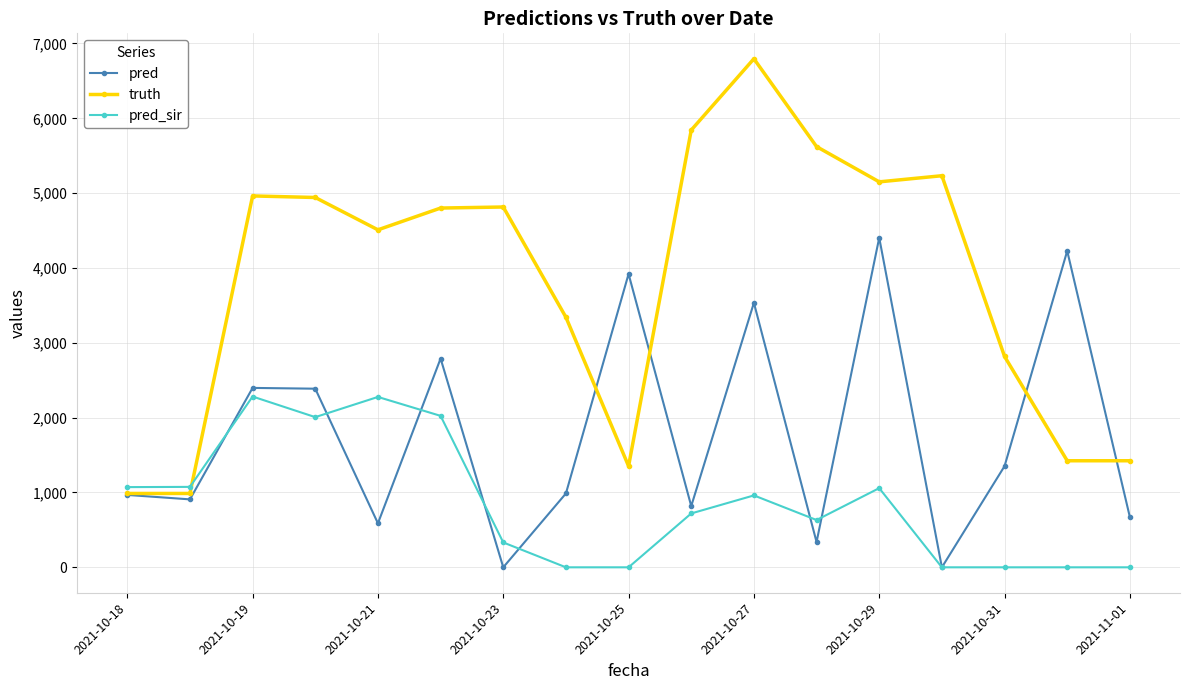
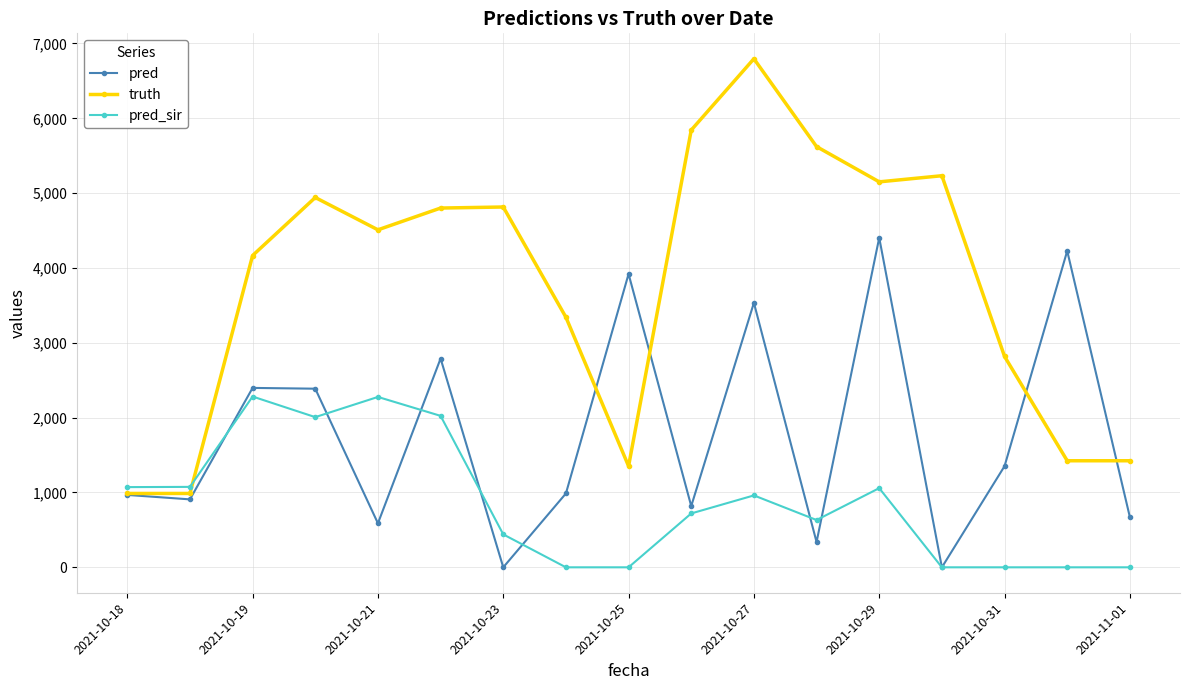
  {
    "pred": {
      "2021-10-19": "2,400",
      "2021-10-21": "600",
      "2021-10-23": "0",
      "2021-10-25": "3,900",
      "2021-10-27": "3,500",
      "2021-10-29": "4,400",
      "2021-10-31": "1,400"
    },
    "truth": {
-     "2021-10-19": "5,000",
+     "2021-10-19": "4,200",
      "2021-10-21": "4,500",
      "2021-10-23": "4,800",
      "2021-10-25": "1,400",
      "2021-10-27": "6,800",
      "2021-10-29": "5,200",
      "2021-10-31": "2,800"
    },
    "pred_sir": {
      "2021-10-19": "2,300",
      "2021-10-21": "2,300",
-     "2021-10-23": "300",
+     "2021-10-23": "400",
      "2021-10-25": "0",
      "2021-10-27": "1,000",
      "2021-10-29": "1,100",
      "2021-10-31": "0"
    }
  }
